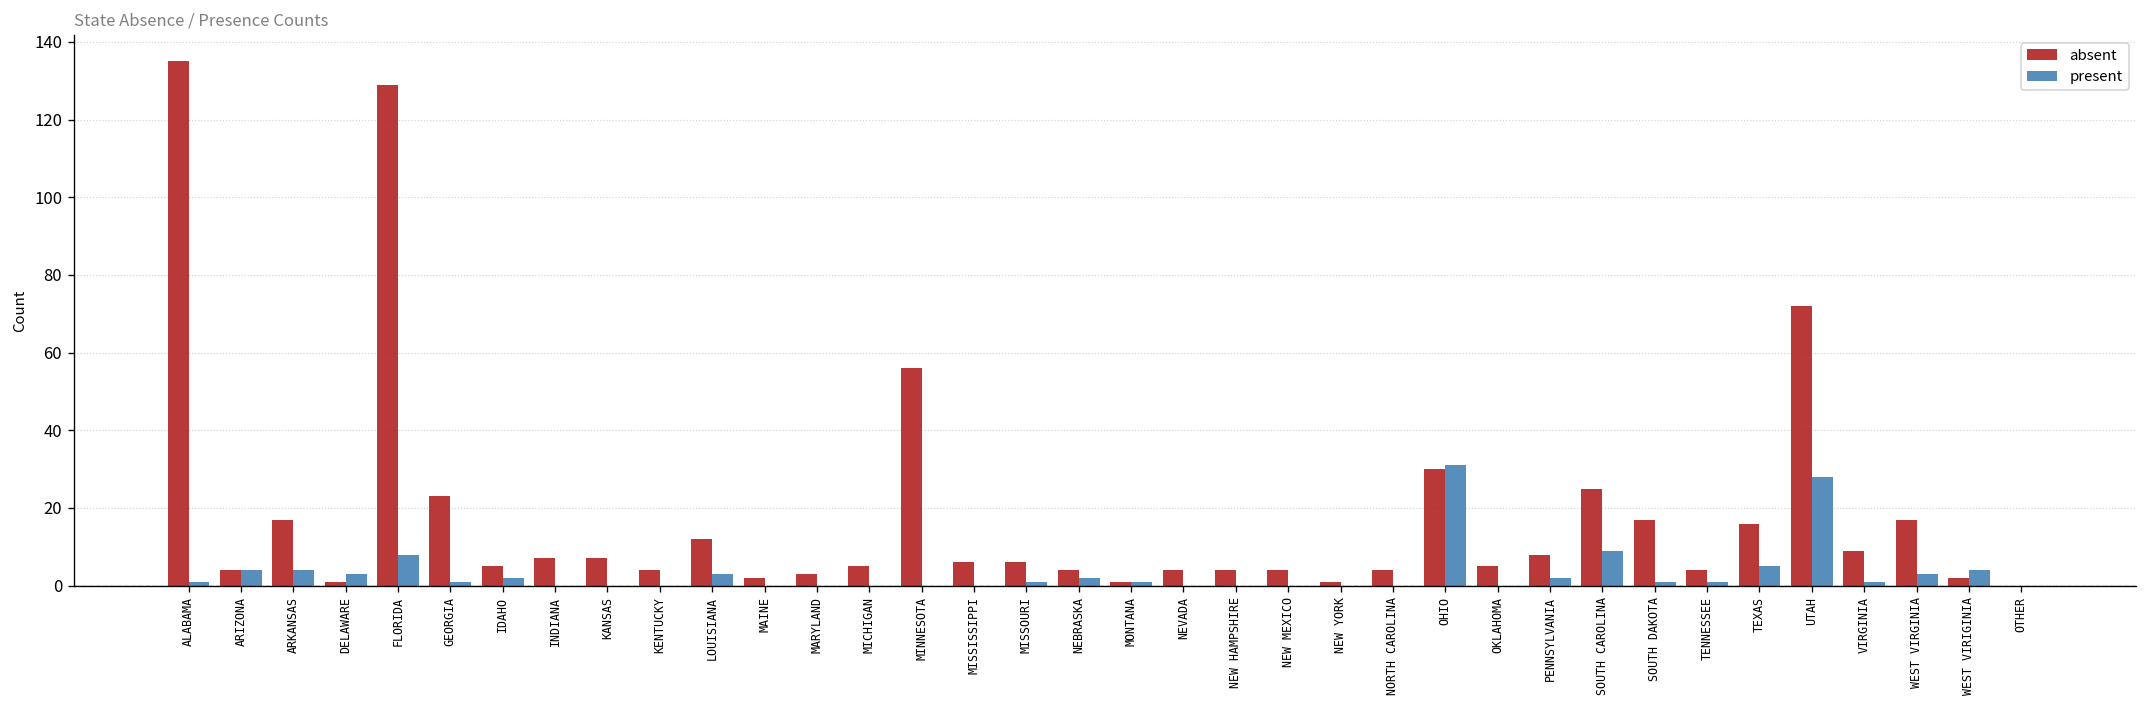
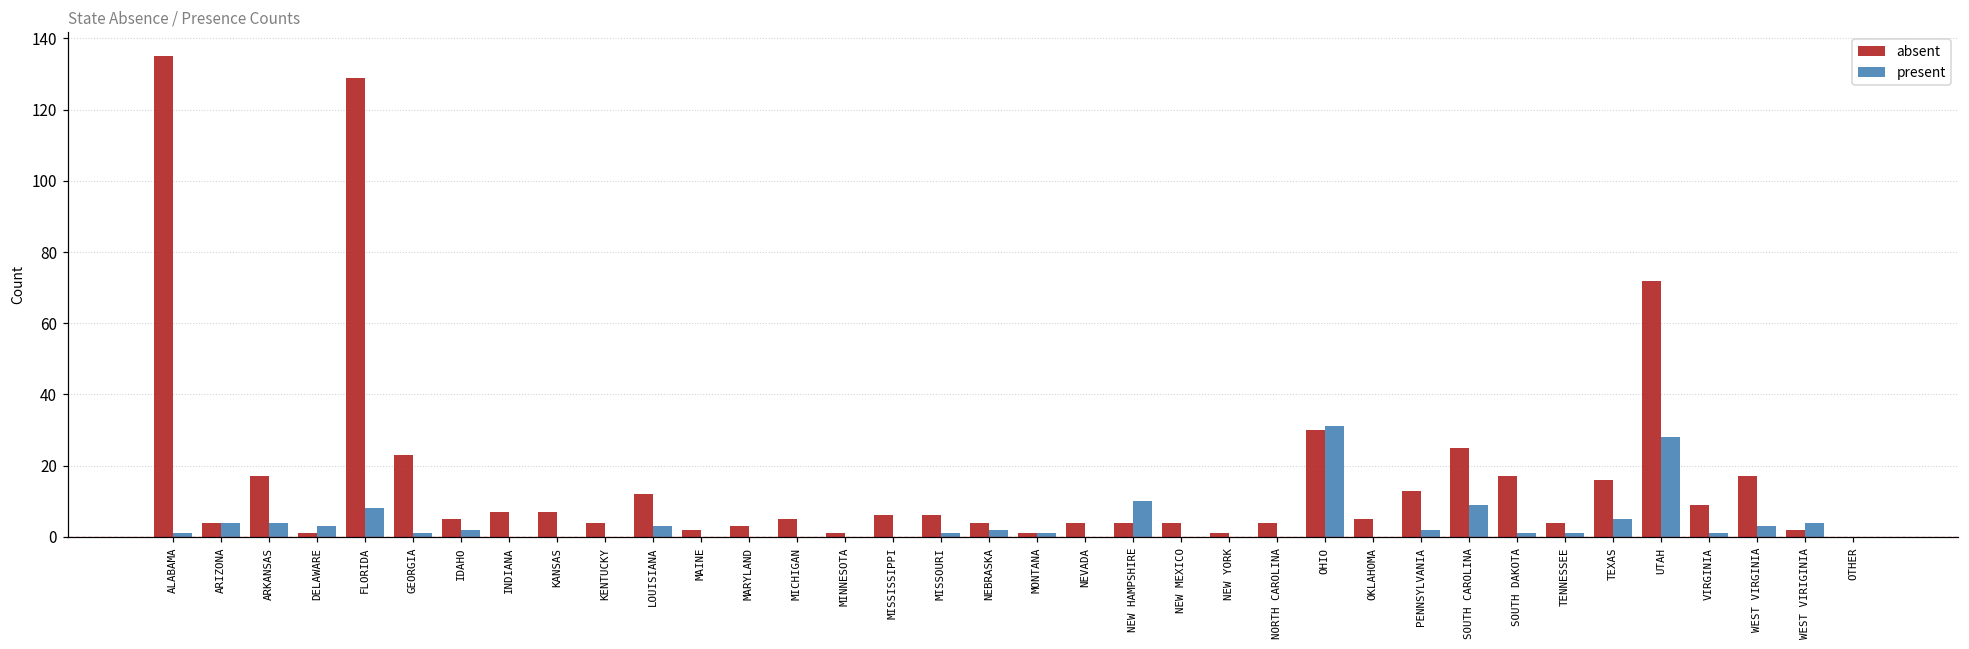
  {
    "absent": {
      "ALABAMA": 135,
      "ARIZONA": 4,
      "ARKANSAS": 17,
      "DELAWARE": 1,
      "FLORIDA": 129,
      "GEORGIA": 23,
      "IDAHO": 5,
      "INDIANA": 7,
      "KANSAS": 7,
      "KENTUCKY": 4,
      "LOUISIANA": 12,
      "MAINE": 2,
      "MARYLAND": 3,
      "MICHIGAN": 5,
-     "MINNESOTA": 56,
+     "MINNESOTA": 1,
      "MISSISSIPPI": 6,
      "MISSOURI": 6,
      "NEBRASKA": 4,
      "MONTANA": 1,
      "NEVADA": 4,
      "NEW HAMPSHIRE": 4,
      "NEW MEXICO": 4,
      "NEW YORK": 1,
      "NORTH CAROLINA": 4,
      "OHIO": 30,
      "OKLAHOMA": 5,
-     "PENNSYLVANIA": 8,
+     "PENNSYLVANIA": 13,
      "SOUTH CAROLINA": 25,
      "SOUTH DAKOTA": 17,
      "TENNESSEE": 4,
      "TEXAS": 16,
      "UTAH": 72,
      "VIRGINIA": 9,
      "WEST VIRGINIA": 17,
      "WEST VIRIGINIA": 2,
      "OTHER": 0
    },
    "present": {
      "ALABAMA": 1,
      "ARIZONA": 4,
      "ARKANSAS": 4,
      "DELAWARE": 3,
      "FLORIDA": 8,
      "GEORGIA": 1,
      "IDAHO": 2,
      "INDIANA": 0,
      "KANSAS": 0,
      "KENTUCKY": 0,
      "LOUISIANA": 3,
      "MAINE": 0,
      "MARYLAND": 0,
      "MICHIGAN": 0,
      "MINNESOTA": 0,
      "MISSISSIPPI": 0,
      "MISSOURI": 1,
      "NEBRASKA": 2,
      "MONTANA": 1,
      "NEVADA": 0,
-     "NEW HAMPSHIRE": 0,
+     "NEW HAMPSHIRE": 10,
      "NEW MEXICO": 0,
      "NEW YORK": 0,
      "NORTH CAROLINA": 0,
      "OHIO": 31,
      "OKLAHOMA": 0,
      "PENNSYLVANIA": 2,
      "SOUTH CAROLINA": 9,
      "SOUTH DAKOTA": 1,
      "TENNESSEE": 1,
      "TEXAS": 5,
      "UTAH": 28,
      "VIRGINIA": 1,
      "WEST VIRGINIA": 3,
      "WEST VIRIGINIA": 4,
      "OTHER": 0
    }
  }
